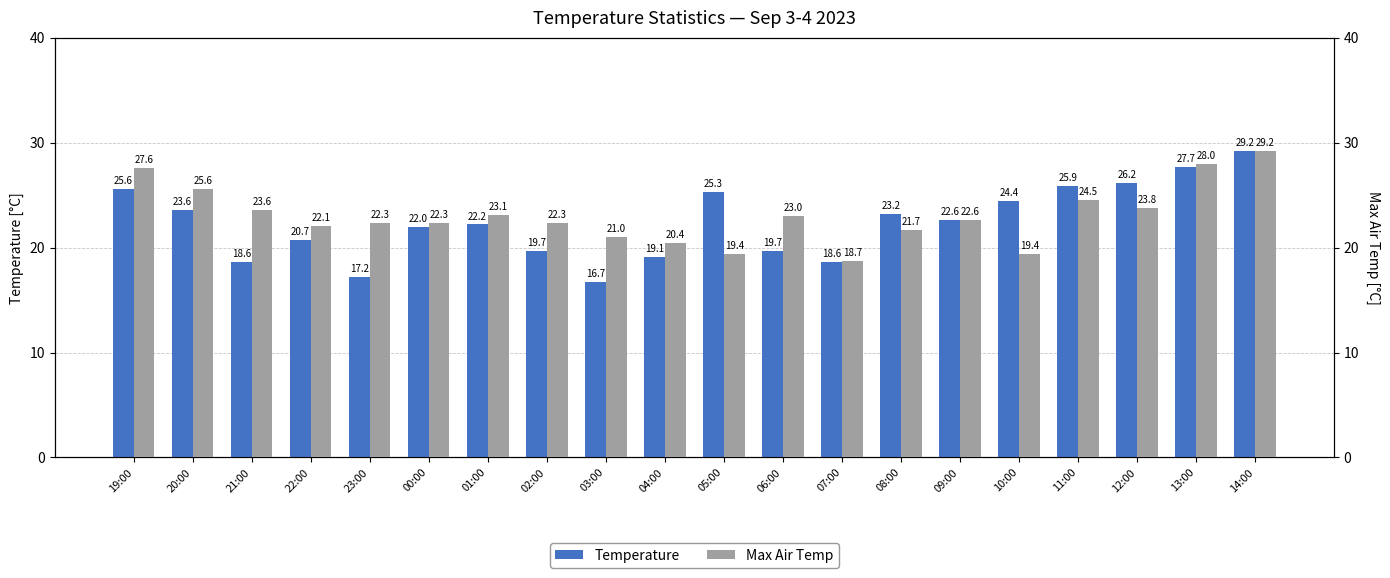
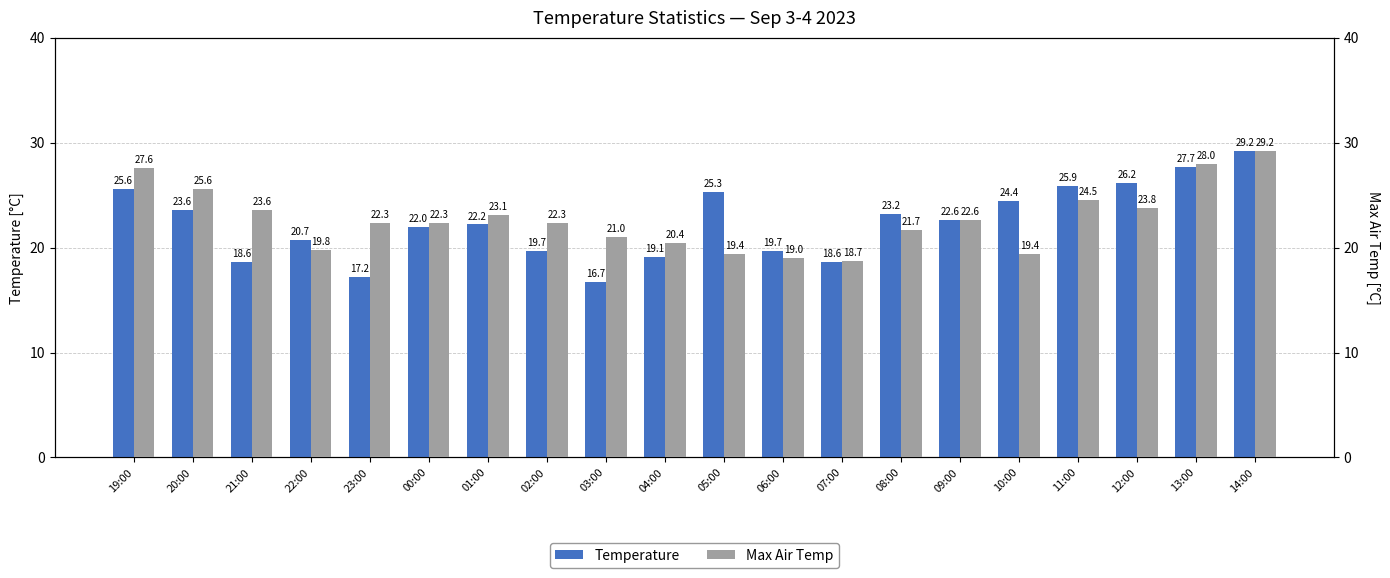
  {
    "Temperature": {
      "19:00": 25.6,
      "20:00": 23.6,
      "21:00": 18.6,
      "22:00": 20.7,
      "23:00": 17.2,
      "00:00": 22.0,
      "01:00": 22.2,
      "02:00": 19.7,
      "03:00": 16.7,
      "04:00": 19.1,
      "05:00": 25.3,
      "06:00": 19.7,
      "07:00": 18.6,
      "08:00": 23.2,
      "09:00": 22.6,
      "10:00": 24.4,
      "11:00": 25.9,
      "12:00": 26.2,
      "13:00": 27.7,
      "14:00": 29.2
    },
    "Max Air Temp": {
      "19:00": 27.6,
      "20:00": 25.6,
      "21:00": 23.6,
-     "22:00": 22.1,
+     "22:00": 19.8,
      "23:00": 22.3,
      "00:00": 22.3,
      "01:00": 23.1,
      "02:00": 22.3,
      "03:00": 21.0,
      "04:00": 20.4,
      "05:00": 19.4,
-     "06:00": 23.0,
+     "06:00": 19.0,
      "07:00": 18.7,
      "08:00": 21.7,
      "09:00": 22.6,
      "10:00": 19.4,
      "11:00": 24.5,
      "12:00": 23.8,
      "13:00": 28.0,
      "14:00": 29.2
    }
  }
